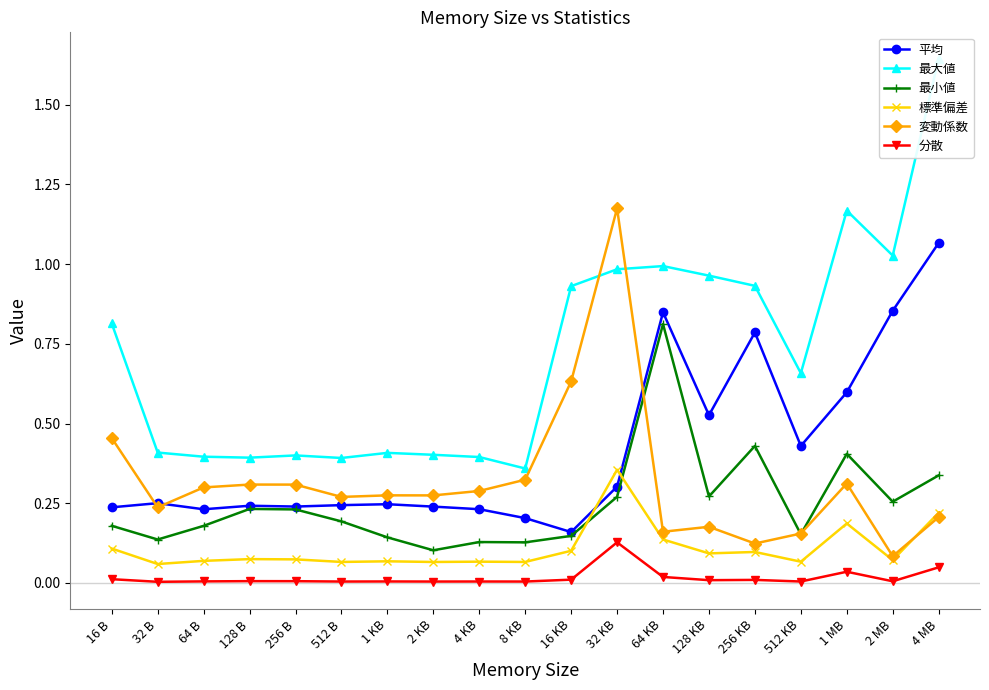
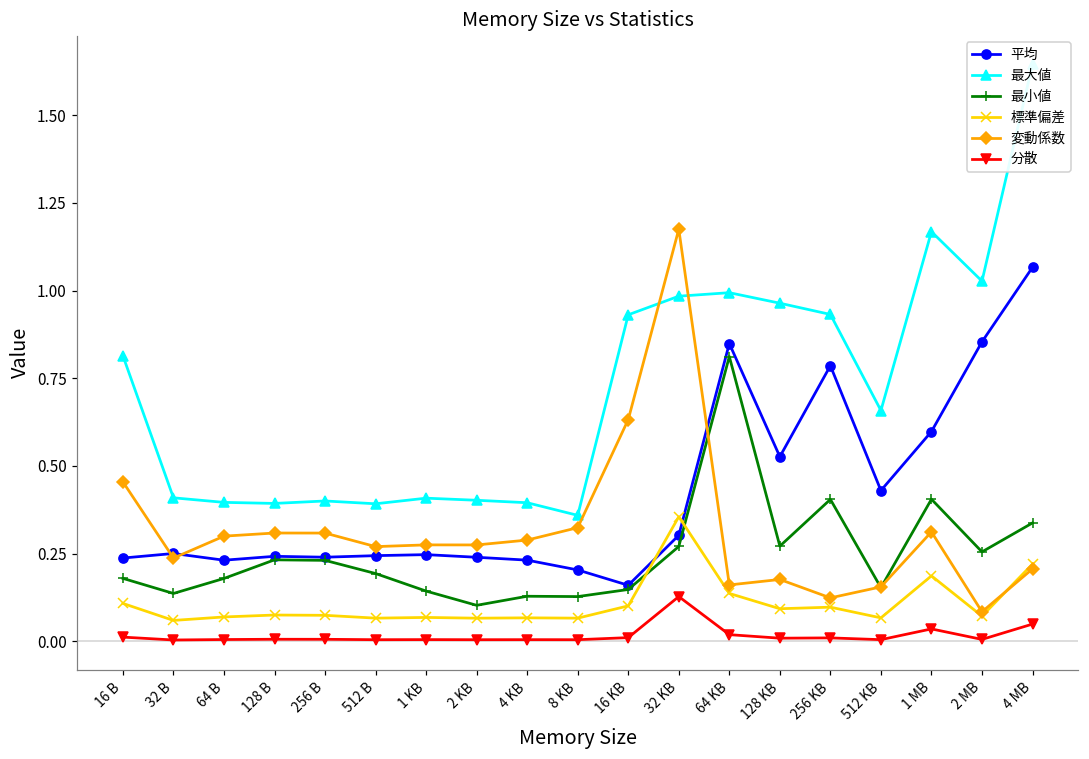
  {
    "平均": {
      "16 B": 0.24,
      "32 B": 0.25,
      "64 B": 0.23,
      "128 B": 0.24,
      "256 B": 0.24,
      "512 B": 0.24,
      "1 KB": 0.25,
      "2 KB": 0.24,
      "4 KB": 0.23,
      "8 KB": 0.20,
      "16 KB": 0.16,
      "32 KB": 0.30,
      "64 KB": 0.85,
      "128 KB": 0.53,
      "256 KB": 0.79,
      "512 KB": 0.43,
      "1 MB": 0.60,
      "2 MB": 0.85,
      "4 MB": 1.07
    },
    "最大値": {
      "16 B": 0.81,
      "32 B": 0.41,
      "64 B": 0.40,
      "128 B": 0.39,
      "256 B": 0.40,
      "512 B": 0.39,
      "1 KB": 0.41,
      "2 KB": 0.40,
      "4 KB": 0.40,
      "8 KB": 0.36,
      "16 KB": 0.93,
      "32 KB": 0.98,
      "64 KB": 0.99,
      "128 KB": 0.96,
      "256 KB": 0.93,
      "512 KB": 0.66,
      "1 MB": 1.17,
      "2 MB": 1.03
    },
    "最小値": {
      "16 B": 0.18,
      "32 B": 0.14,
      "64 B": 0.18,
      "128 B": 0.23,
      "256 B": 0.23,
      "512 B": 0.19,
      "1 KB": 0.14,
      "2 KB": 0.10,
      "4 KB": 0.13,
      "8 KB": 0.13,
      "16 KB": 0.15,
      "32 KB": 0.27,
      "64 KB": 0.81,
      "128 KB": 0.27,
-     "256 KB": 0.43,
+     "256 KB": 0.40,
      "1 MB": 0.40,
      "2 MB": 0.25,
      "4 MB": 0.34
    },
    "分散": {
      "16 B": 0.01,
      "32 B": 0.00,
      "64 B": 0.00,
      "128 B": 0.01,
      "256 B": 0.01,
      "512 B": 0.00,
      "1 KB": 0.00,
      "2 KB": 0.00,
      "4 KB": 0.00,
      "8 KB": 0.00,
      "16 KB": 0.01,
      "32 KB": 0.13,
      "64 KB": 0.02,
      "128 KB": 0.01,
      "256 KB": 0.01,
      "512 KB": 0.00,
      "1 MB": 0.04,
      "2 MB": 0.01,
      "4 MB": 0.05
    }
  }
